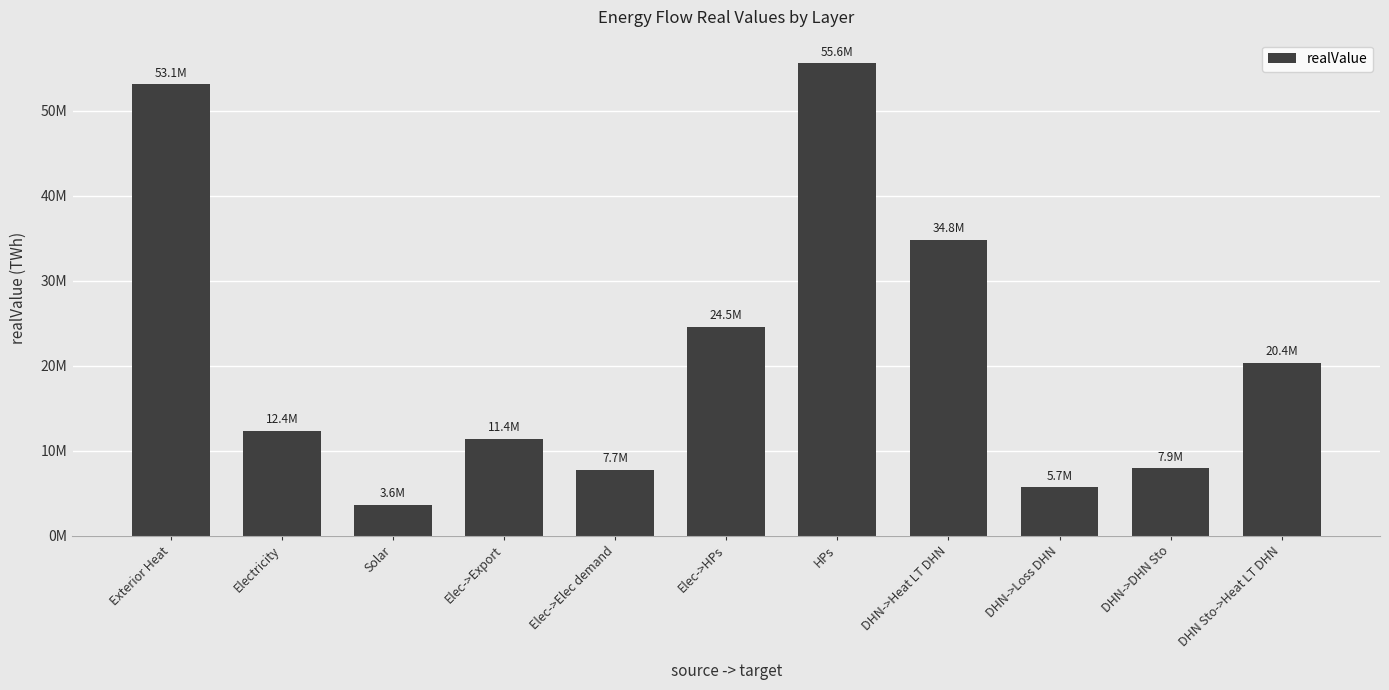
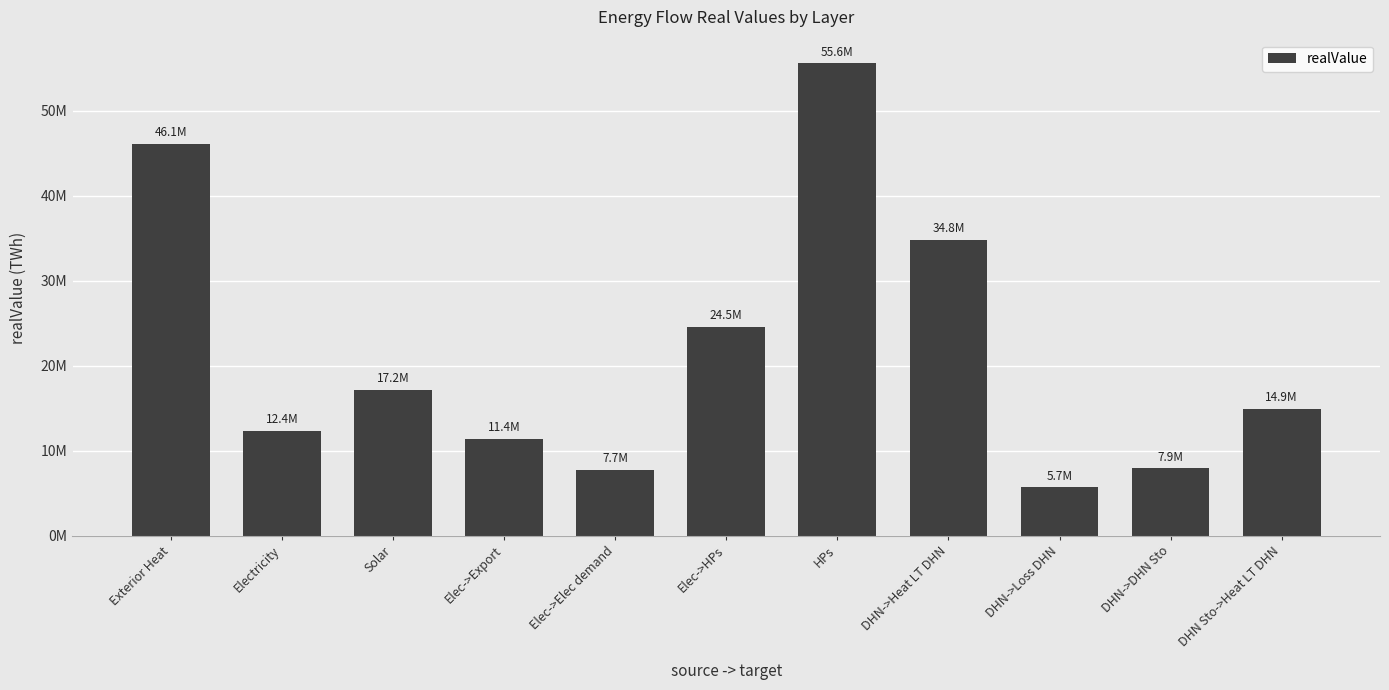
  {
-   "Exterior Heat": "53.1M",
+   "Exterior Heat": "46.1M",
    "Electricity": "12.4M",
-   "Solar": "3.6M",
+   "Solar": "17.2M",
    "Elec->Export": "11.4M",
    "Elec->Elec demand": "7.7M",
    "Elec->HPs": "24.5M",
    "HPs": "55.6M",
    "DHN->Heat LT DHN": "34.8M",
    "DHN->Loss DHN": "5.7M",
    "DHN->DHN Sto": "7.9M",
-   "DHN Sto->Heat LT DHN": "20.4M"
+   "DHN Sto->Heat LT DHN": "14.9M"
  }
